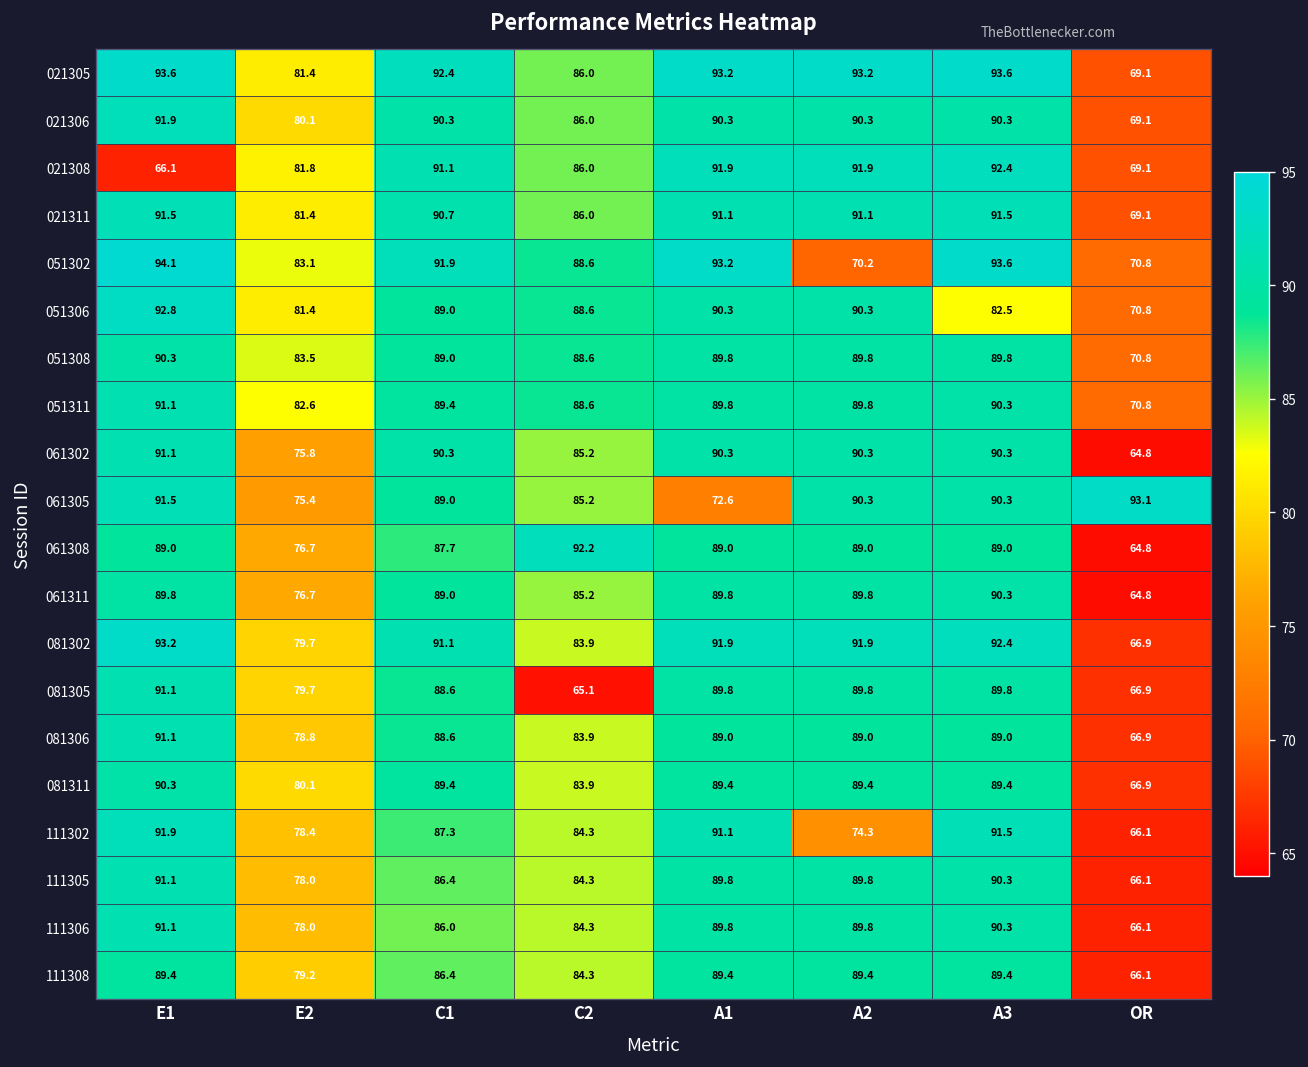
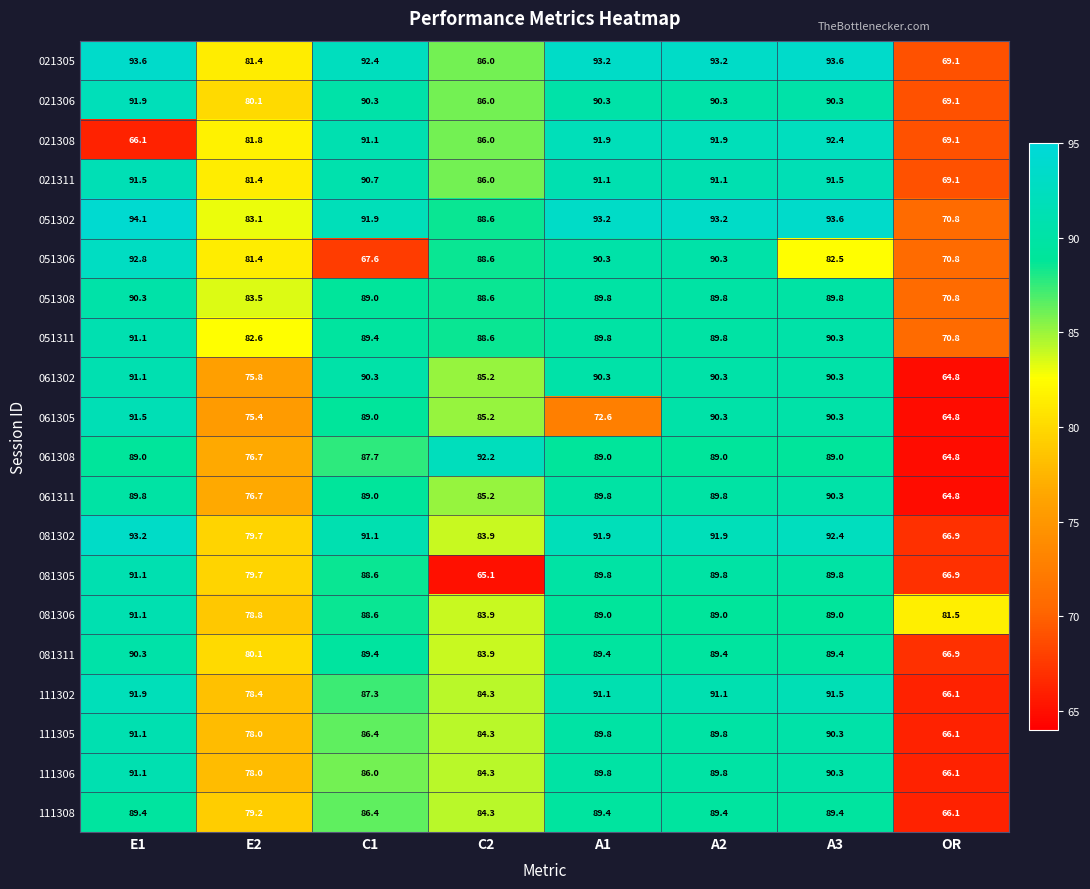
  {
    "021305": {
      "E1": 93.6,
      "E2": 81.4,
      "C1": 92.4,
      "C2": 86.0,
      "A1": 93.2,
      "A2": 93.2,
      "A3": 93.6,
      "OR": 69.1
    },
    "021306": {
      "E1": 91.9,
      "E2": 80.1,
      "C1": 90.3,
      "C2": 86.0,
      "A1": 90.3,
      "A2": 90.3,
      "A3": 90.3,
      "OR": 69.1
    },
    "021308": {
      "E1": 66.1,
      "E2": 81.8,
      "C1": 91.1,
      "C2": 86.0,
      "A1": 91.9,
      "A2": 91.9,
      "A3": 92.4,
      "OR": 69.1
    },
    "021311": {
      "E1": 91.5,
      "E2": 81.4,
      "C1": 90.7,
      "C2": 86.0,
      "A1": 91.1,
      "A2": 91.1,
      "A3": 91.5,
      "OR": 69.1
    },
    "051302": {
      "E1": 94.1,
      "E2": 83.1,
      "C1": 91.9,
      "C2": 88.6,
      "A1": 93.2,
-     "A2": 70.2,
+     "A2": 93.2,
      "A3": 93.6,
      "OR": 70.8
    },
    "051306": {
      "E1": 92.8,
      "E2": 81.4,
-     "C1": 89.0,
+     "C1": 67.6,
      "C2": 88.6,
      "A1": 90.3,
      "A2": 90.3,
      "A3": 82.5,
      "OR": 70.8
    },
    "051308": {
      "E1": 90.3,
      "E2": 83.5,
      "C1": 89.0,
      "C2": 88.6,
      "A1": 89.8,
      "A2": 89.8,
      "A3": 89.8,
      "OR": 70.8
    },
    "051311": {
      "E1": 91.1,
      "E2": 82.6,
      "C1": 89.4,
      "C2": 88.6,
      "A1": 89.8,
      "A2": 89.8,
      "A3": 90.3,
      "OR": 70.8
    },
    "061302": {
      "E1": 91.1,
      "E2": 75.8,
      "C1": 90.3,
      "C2": 85.2,
      "A1": 90.3,
      "A2": 90.3,
      "A3": 90.3,
      "OR": 64.8
    },
    "061305": {
      "E1": 91.5,
      "E2": 75.4,
      "C1": 89.0,
      "C2": 85.2,
      "A1": 72.6,
      "A2": 90.3,
      "A3": 90.3,
-     "OR": 93.1
+     "OR": 64.8
    },
    "061308": {
      "E1": 89.0,
      "E2": 76.7,
      "C1": 87.7,
      "C2": 92.2,
      "A1": 89.0,
      "A2": 89.0,
      "A3": 89.0,
      "OR": 64.8
    },
    "061311": {
      "E1": 89.8,
      "E2": 76.7,
      "C1": 89.0,
      "C2": 85.2,
      "A1": 89.8,
      "A2": 89.8,
      "A3": 90.3,
      "OR": 64.8
    },
    "081302": {
      "E1": 93.2,
      "E2": 79.7,
      "C1": 91.1,
      "C2": 83.9,
      "A1": 91.9,
      "A2": 91.9,
      "A3": 92.4,
      "OR": 66.9
    },
    "081305": {
      "E1": 91.1,
      "E2": 79.7,
      "C1": 88.6,
      "C2": 65.1,
      "A1": 89.8,
      "A2": 89.8,
      "A3": 89.8,
      "OR": 66.9
    },
    "081306": {
      "E1": 91.1,
      "E2": 78.8,
      "C1": 88.6,
      "C2": 83.9,
      "A1": 89.0,
      "A2": 89.0,
      "A3": 89.0,
-     "OR": 66.9
+     "OR": 81.5
    },
    "081311": {
      "E1": 90.3,
      "E2": 80.1,
      "C1": 89.4,
      "C2": 83.9,
      "A1": 89.4,
      "A2": 89.4,
      "A3": 89.4,
      "OR": 66.9
    },
    "111302": {
      "E1": 91.9,
      "E2": 78.4,
      "C1": 87.3,
      "C2": 84.3,
      "A1": 91.1,
-     "A2": 74.3,
+     "A2": 91.1,
      "A3": 91.5,
      "OR": 66.1
    },
    "111305": {
      "E1": 91.1,
      "E2": 78.0,
      "C1": 86.4,
      "C2": 84.3,
      "A1": 89.8,
      "A2": 89.8,
      "A3": 90.3,
      "OR": 66.1
    },
    "111306": {
      "E1": 91.1,
      "E2": 78.0,
      "C1": 86.0,
      "C2": 84.3,
      "A1": 89.8,
      "A2": 89.8,
      "A3": 90.3,
      "OR": 66.1
    },
    "111308": {
      "E1": 89.4,
      "E2": 79.2,
      "C1": 86.4,
      "C2": 84.3,
      "A1": 89.4,
      "A2": 89.4,
      "A3": 89.4,
      "OR": 66.1
    }
  }
